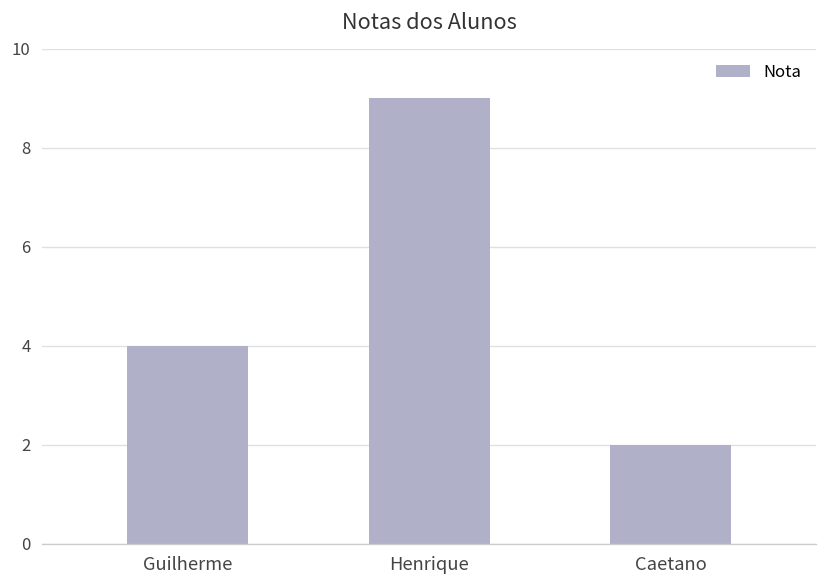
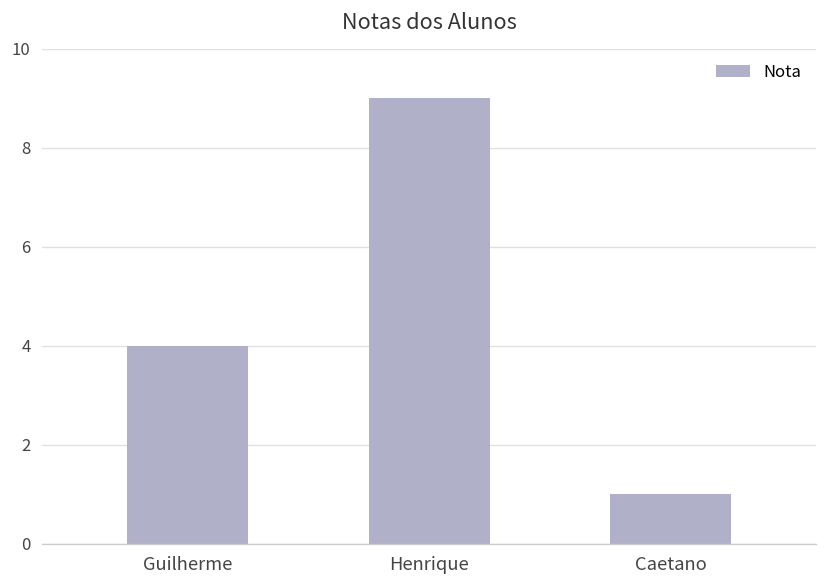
  {
    "Guilherme": 4,
    "Henrique": 9,
-   "Caetano": 2
+   "Caetano": 1
  }
